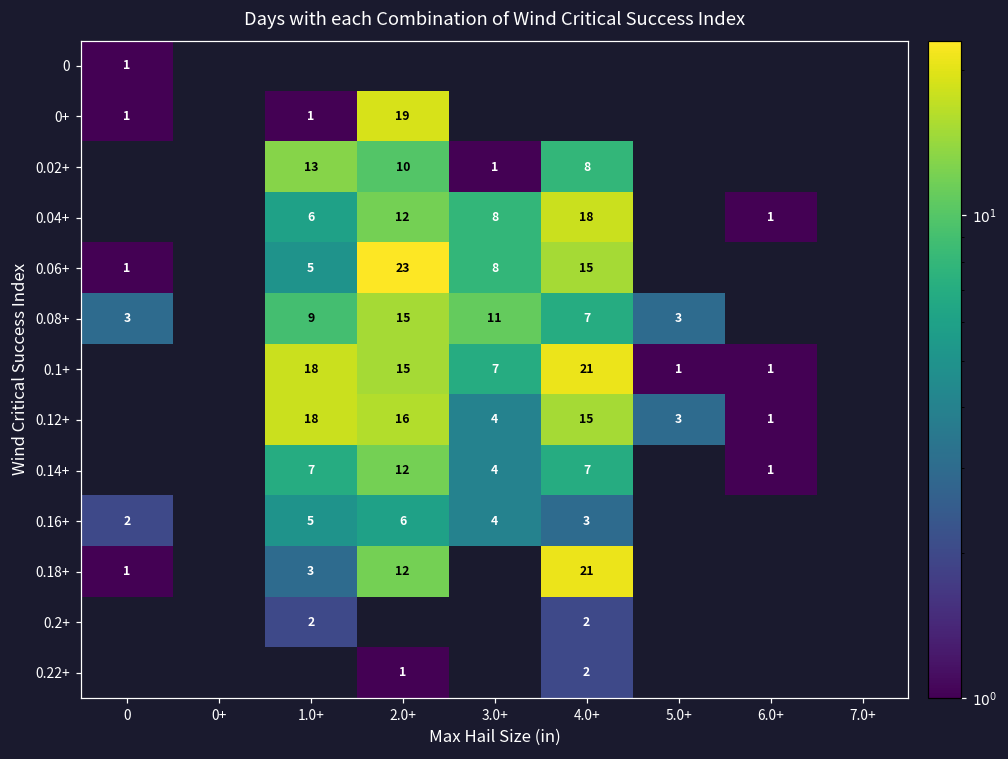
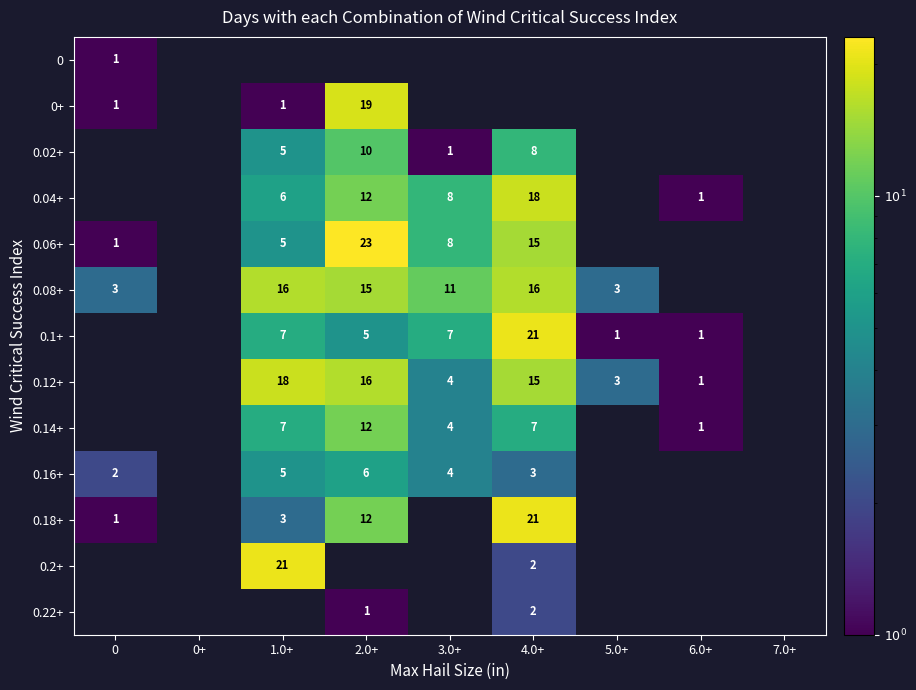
  {
    "0": {
      "0": 1
    },
    "0+": {
      "0": 1,
      "1.0+": 1,
      "2.0+": 19
    },
    "0.02+": {
-     "1.0+": 13,
+     "1.0+": 5,
      "2.0+": 10,
      "3.0+": 1,
      "4.0+": 8
    },
    "0.04+": {
      "1.0+": 6,
      "2.0+": 12,
      "3.0+": 8,
      "4.0+": 18,
      "6.0+": 1
    },
    "0.06+": {
      "0": 1,
      "1.0+": 5,
      "2.0+": 23,
      "3.0+": 8,
      "4.0+": 15
    },
    "0.08+": {
      "0": 3,
-     "1.0+": 9,
+     "1.0+": 16,
      "2.0+": 15,
      "3.0+": 11,
-     "4.0+": 7,
+     "4.0+": 16,
      "5.0+": 3
    },
    "0.1+": {
-     "1.0+": 18,
-     "2.0+": 15,
+     "1.0+": 7,
+     "2.0+": 5,
      "3.0+": 7,
      "4.0+": 21,
      "5.0+": 1,
      "6.0+": 1
    },
    "0.12+": {
      "1.0+": 18,
      "2.0+": 16,
      "3.0+": 4,
      "4.0+": 15,
      "5.0+": 3,
      "6.0+": 1
    },
    "0.14+": {
      "1.0+": 7,
      "2.0+": 12,
      "3.0+": 4,
      "4.0+": 7,
      "6.0+": 1
    },
    "0.16+": {
      "0": 2,
      "1.0+": 5,
      "2.0+": 6,
      "3.0+": 4,
      "4.0+": 3
    },
    "0.18+": {
      "0": 1,
      "1.0+": 3,
      "2.0+": 12,
      "4.0+": 21
    },
    "0.2+": {
-     "1.0+": 2,
+     "1.0+": 21,
      "4.0+": 2
    },
    "0.22+": {
      "2.0+": 1,
      "4.0+": 2
    }
  }
